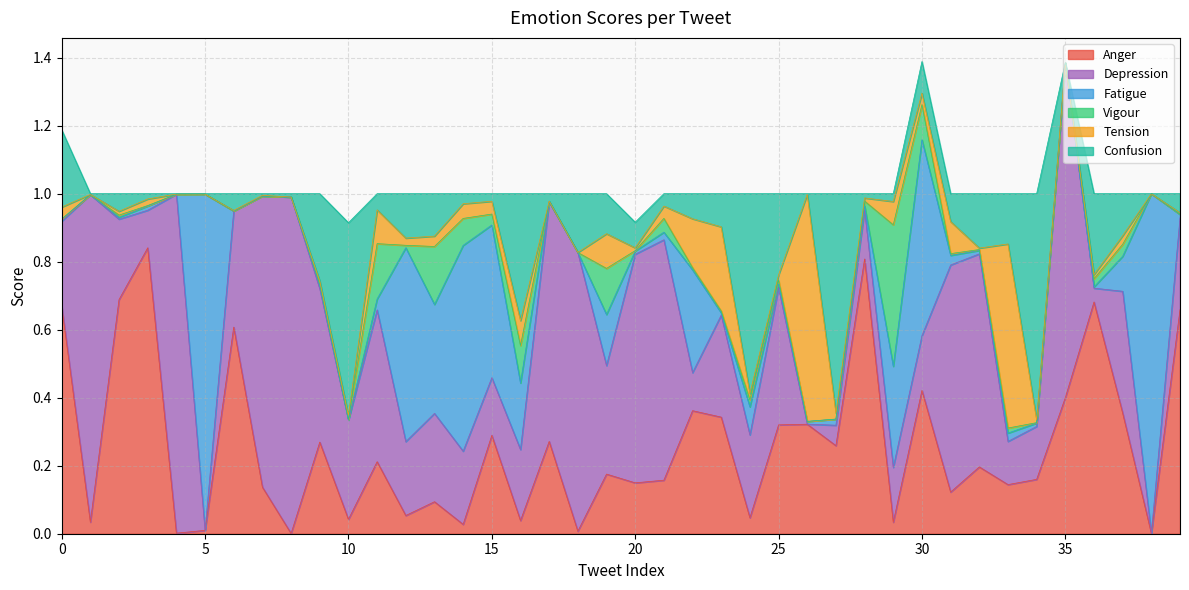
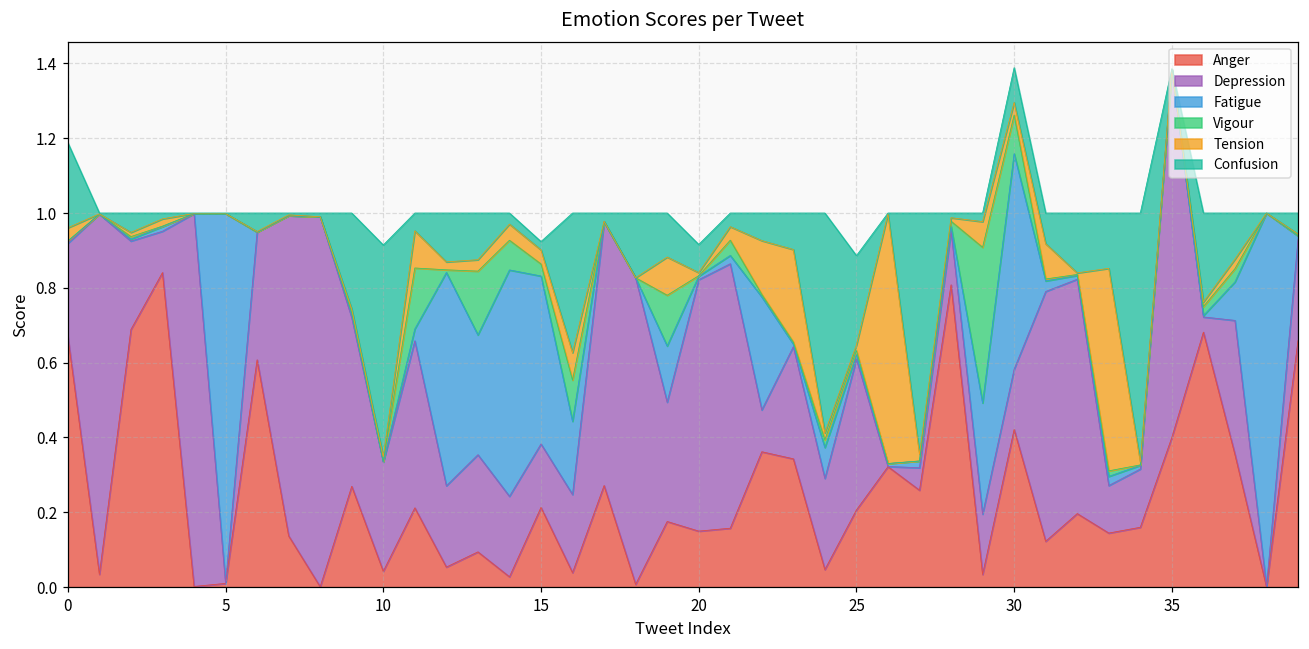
  {
    "Anger": {
      "0": 0.67,
      "10": 0.04,
-     "15": 0.29,
+     "15": 0.21,
      "20": 0.15,
-     "25": 0.32,
+     "25": 0.21,
      "30": 0.42,
      "35": 0.40
    },
    "Depression": {
      "15": 0.17,
      "20": 0.67,
      "25": 0.40,
      "30": 0.16
    },
    "Fatigue": {
      "15": 0.45,
      "25": 0.01,
      "30": 0.58
    },
    "Tension": {
      "0": 0.04,
      "10": 0.01,
      "15": 0.04,
      "20": 0.01,
      "25": 0.01,
      "30": 0.03
    }
  }
